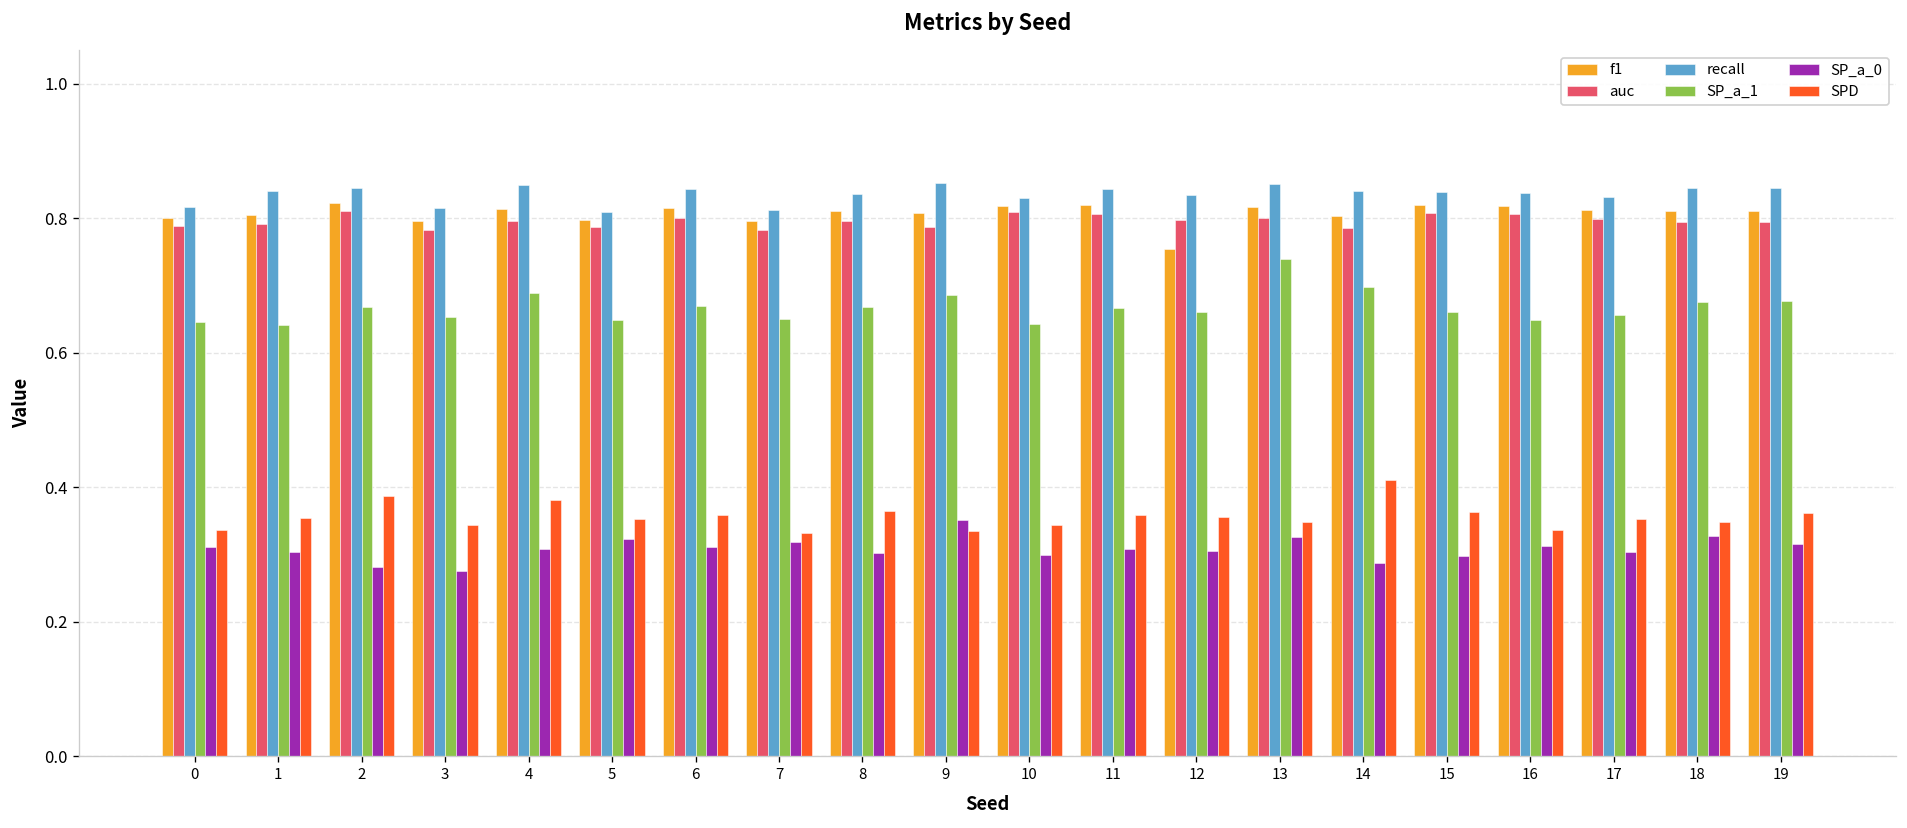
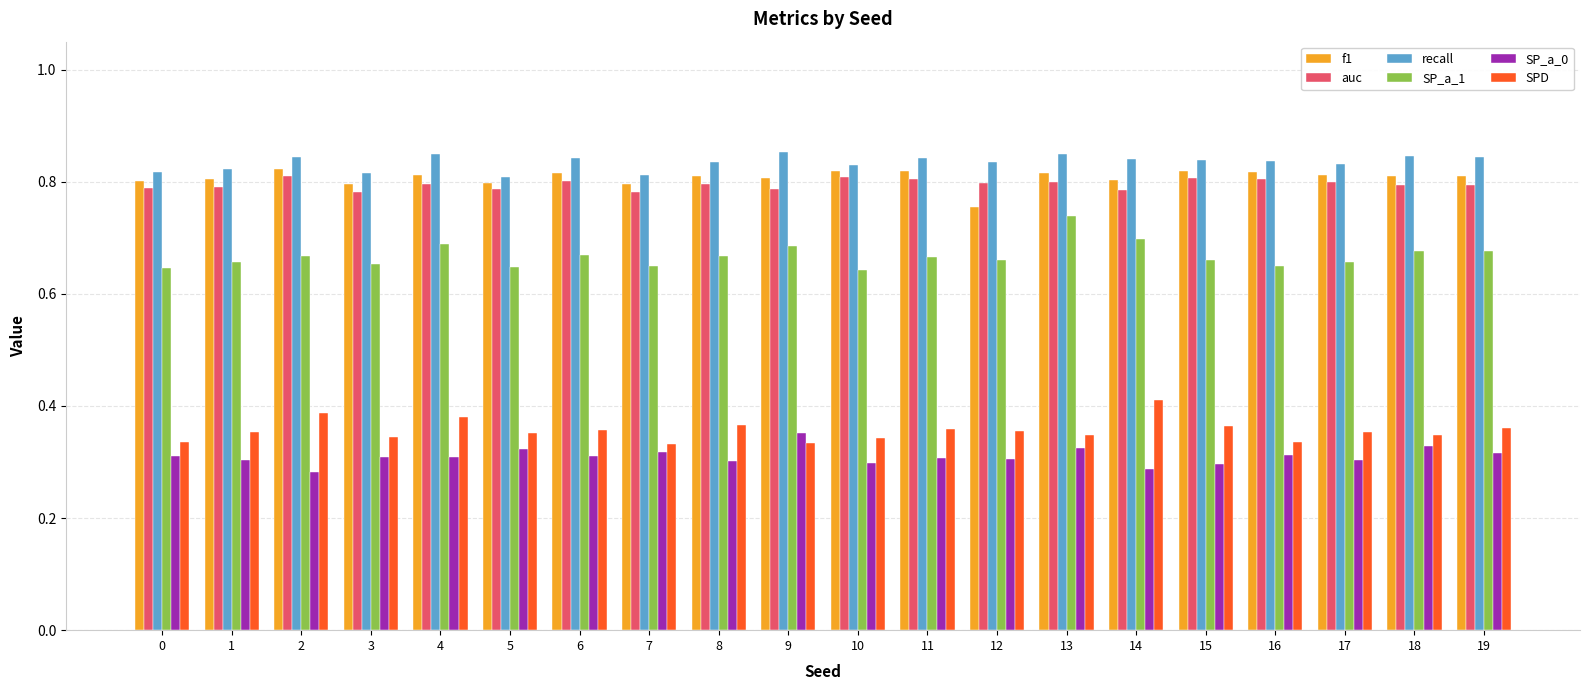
  {
    "f1": {
      "0": 0.80,
      "1": 0.80,
      "2": 0.82,
      "3": 0.80,
      "4": 0.81,
      "5": 0.80,
      "6": 0.82,
      "7": 0.80,
      "8": 0.81,
      "9": 0.81,
      "10": 0.82,
      "11": 0.82,
      "12": 0.75,
      "13": 0.82,
      "14": 0.80,
      "15": 0.82,
      "16": 0.82,
      "17": 0.81,
      "18": 0.81,
      "19": 0.81
    },
    "auc": {
      "0": 0.79,
      "1": 0.79,
      "2": 0.81,
      "3": 0.78,
      "4": 0.80,
      "5": 0.79,
      "6": 0.80,
      "7": 0.78,
      "8": 0.80,
      "9": 0.79,
      "10": 0.81,
      "11": 0.81,
      "12": 0.80,
      "13": 0.80,
      "14": 0.79,
      "15": 0.81,
      "16": 0.81,
      "17": 0.80,
      "18": 0.79,
      "19": 0.79
    },
    "recall": {
      "0": 0.82,
-     "1": 0.84,
+     "1": 0.82,
      "2": 0.84,
      "3": 0.82,
      "4": 0.85,
      "5": 0.81,
      "6": 0.84,
      "7": 0.81,
      "8": 0.84,
      "9": 0.85,
      "10": 0.83,
      "11": 0.84,
      "12": 0.83,
      "13": 0.85,
      "14": 0.84,
      "15": 0.84,
      "16": 0.84,
      "17": 0.83,
      "18": 0.85,
      "19": 0.84
    },
    "SP_a_1": {
      "0": 0.65,
-     "1": 0.64,
+     "1": 0.66,
      "2": 0.67,
      "3": 0.65,
      "4": 0.69,
      "5": 0.65,
      "6": 0.67,
      "7": 0.65,
      "8": 0.67,
      "9": 0.69,
      "10": 0.64,
      "11": 0.67,
      "12": 0.66,
      "13": 0.74,
      "14": 0.70,
      "15": 0.66,
      "16": 0.65,
      "17": 0.66,
      "18": 0.68,
      "19": 0.68
    },
    "SP_a_0": {
      "0": 0.31,
      "1": 0.30,
      "2": 0.28,
-     "3": 0.28,
+     "3": 0.31,
      "4": 0.31,
      "5": 0.32,
      "6": 0.31,
      "7": 0.32,
      "8": 0.30,
      "9": 0.35,
      "10": 0.30,
      "11": 0.31,
      "12": 0.31,
      "13": 0.33,
      "14": 0.29,
      "15": 0.30,
      "16": 0.31,
      "17": 0.30,
      "18": 0.33,
      "19": 0.32
    },
    "SPD": {
      "0": 0.34,
      "1": 0.35,
      "2": 0.39,
      "3": 0.34,
      "4": 0.38,
      "5": 0.35,
      "6": 0.36,
      "7": 0.33,
      "8": 0.37,
      "9": 0.33,
      "10": 0.34,
      "11": 0.36,
      "12": 0.36,
      "13": 0.35,
      "14": 0.41,
      "15": 0.36,
      "16": 0.34,
      "17": 0.35,
      "18": 0.35,
      "19": 0.36
    }
  }
